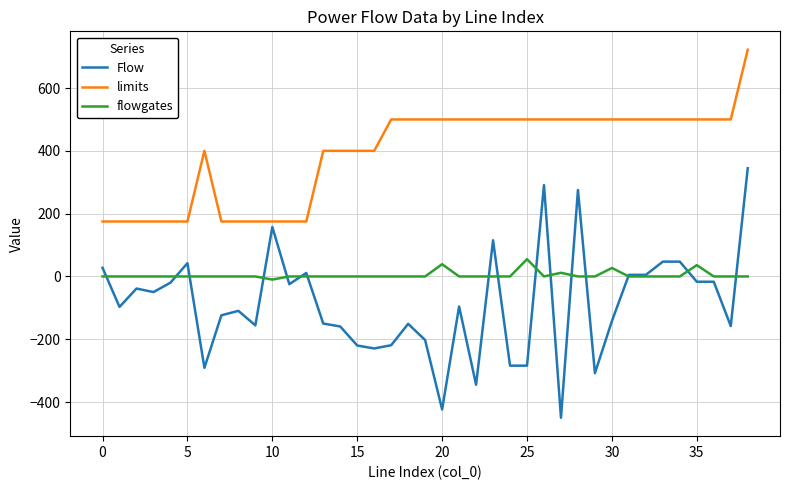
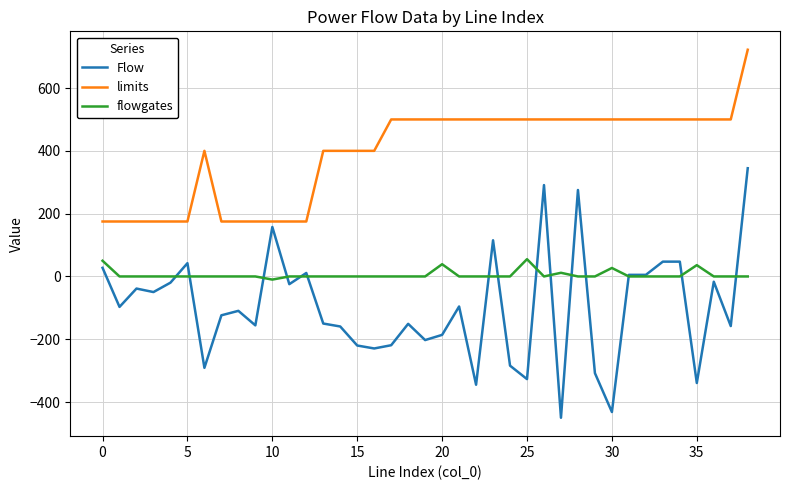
  {
    "Flow": {
      "0": 30,
      "5": 40,
      "10": 160,
      "15": -220,
-     "20": -420,
-     "25": -280,
-     "30": -140,
-     "35": -20
+     "20": -190,
+     "25": -330,
+     "30": -430,
+     "35": -340
    },
    "limits": {
      "0": 180,
      "5": 180,
      "10": 180,
      "15": 400,
      "20": 500,
      "25": 500,
      "30": 500,
      "35": 500
    },
    "flowgates": {
-     "0": 0,
+     "0": 50,
      "5": 0,
      "10": -10,
      "15": 0,
      "20": 40,
      "25": 60,
      "30": 30,
      "35": 40
    }
  }
